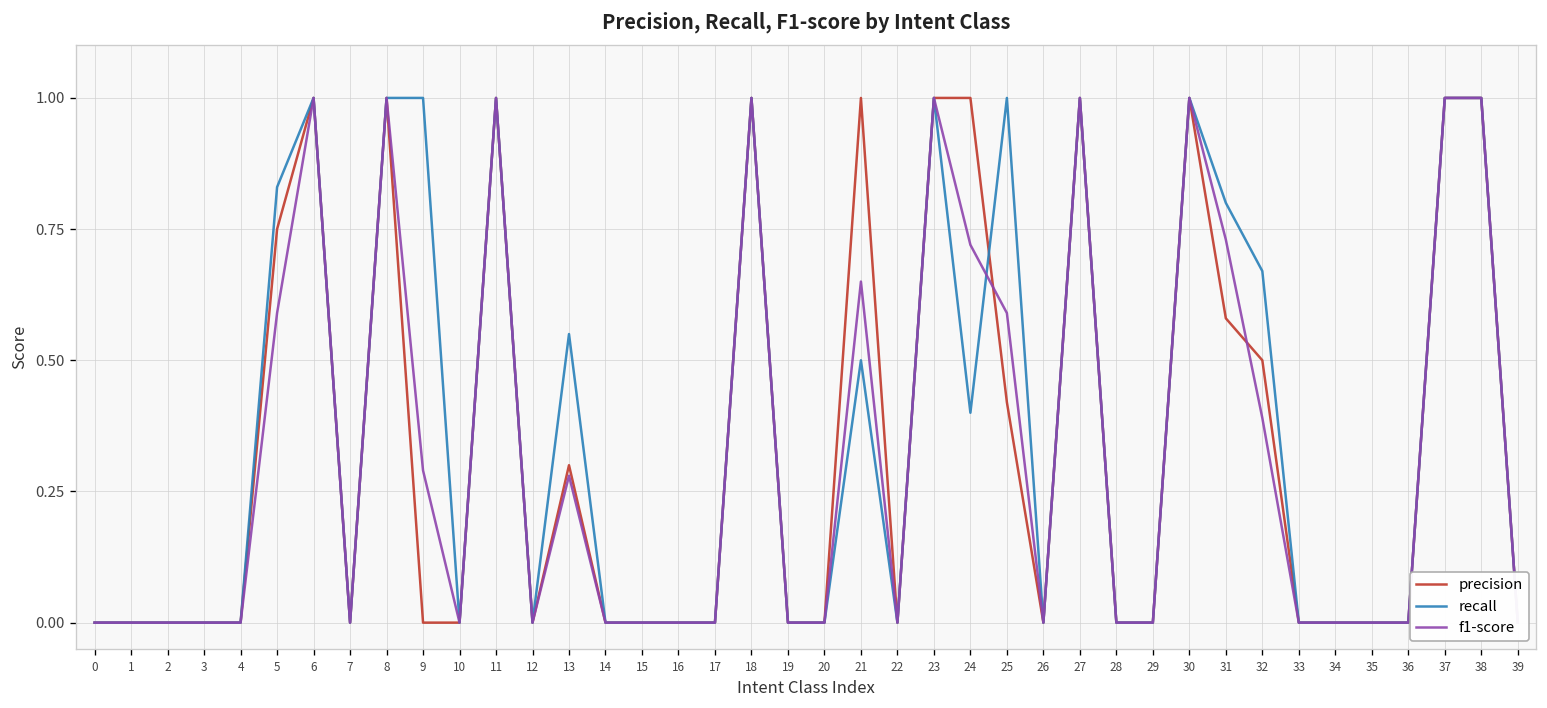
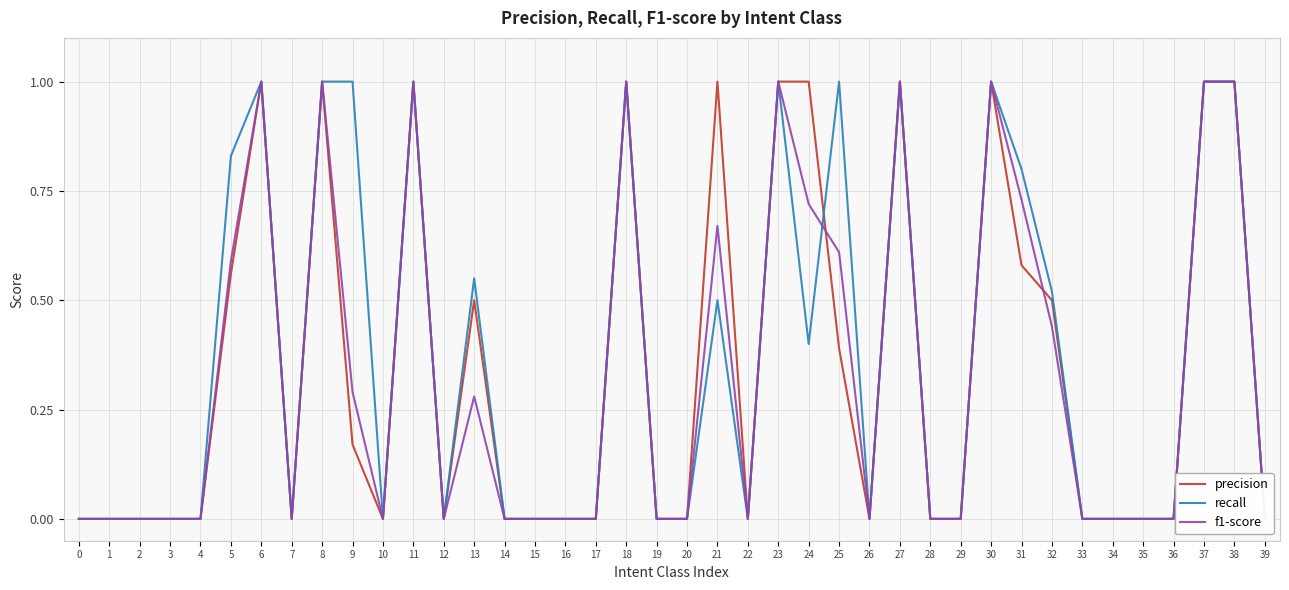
  {
    "precision": {
-     "5": 0.75,
-     "9": 0.00,
-     "13": 0.3,
+     "5": 0.56,
+     "9": 0.17,
+     "13": 0.5,
      "21": 1.00,
      "24": 1.00,
-     "25": 0.42,
+     "25": 0.39,
      "31": 0.58,
      "32": 0.50
    },
    "recall": {
      "5": 0.83,
      "9": 1.00,
      "13": 0.55,
      "21": 0.50,
      "24": 0.40,
      "25": 1.00,
      "31": 0.80,
-     "32": 0.67
+     "32": 0.52
    },
    "f1-score": {
      "5": 0.59,
      "9": 0.29,
      "13": 0.28,
-     "21": 0.65,
+     "21": 0.67,
      "24": 0.72,
-     "25": 0.59,
+     "25": 0.61,
      "31": 0.73,
-     "32": 0.39
+     "32": 0.44
    }
  }
